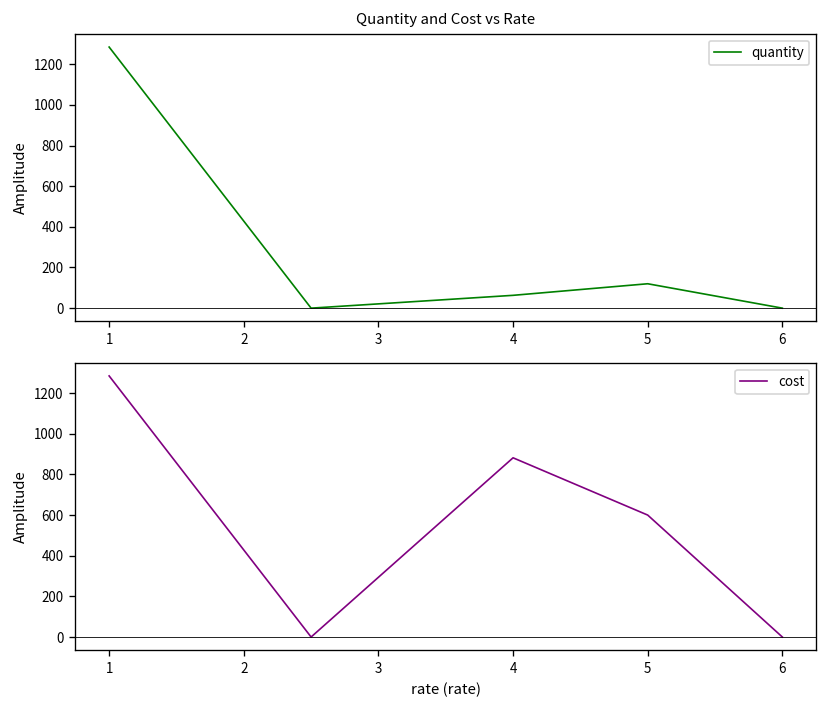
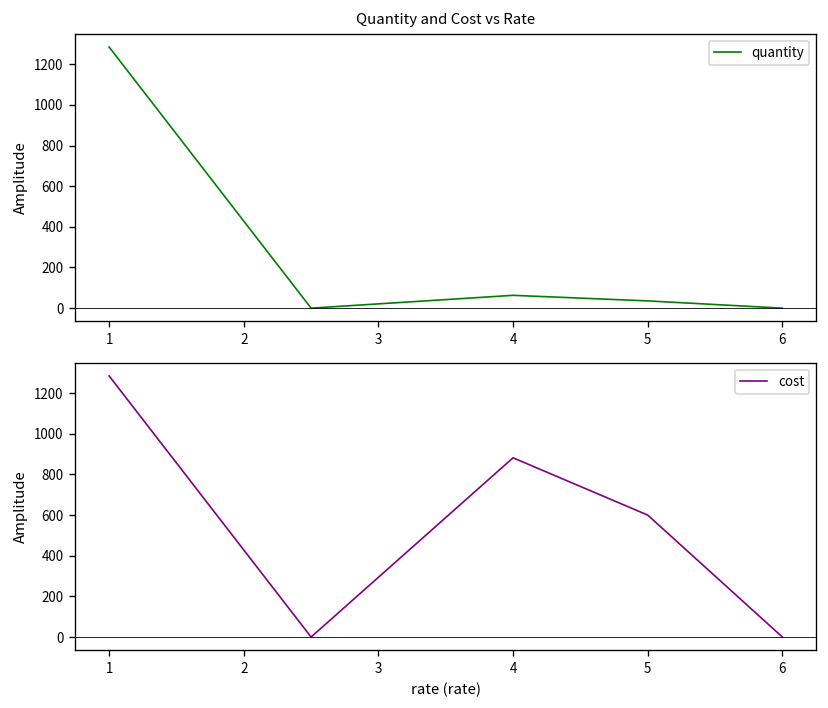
  {
    "Quantity and Cost vs Rate": {
      "1": 1280,
      "4": 60,
-     "5": 120,
+     "5": 40,
      "6": 0
    }
  }
